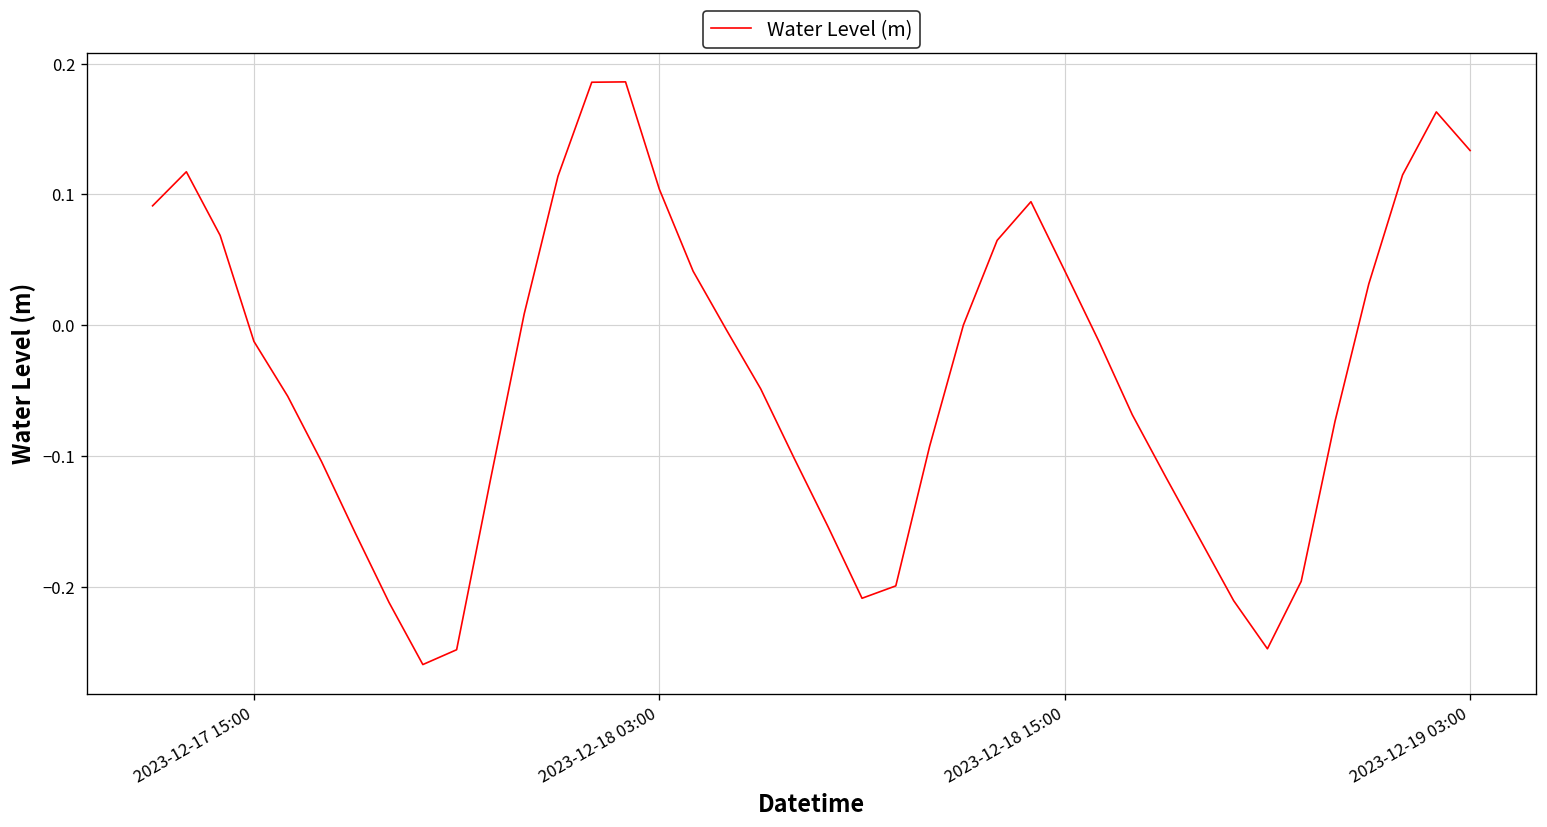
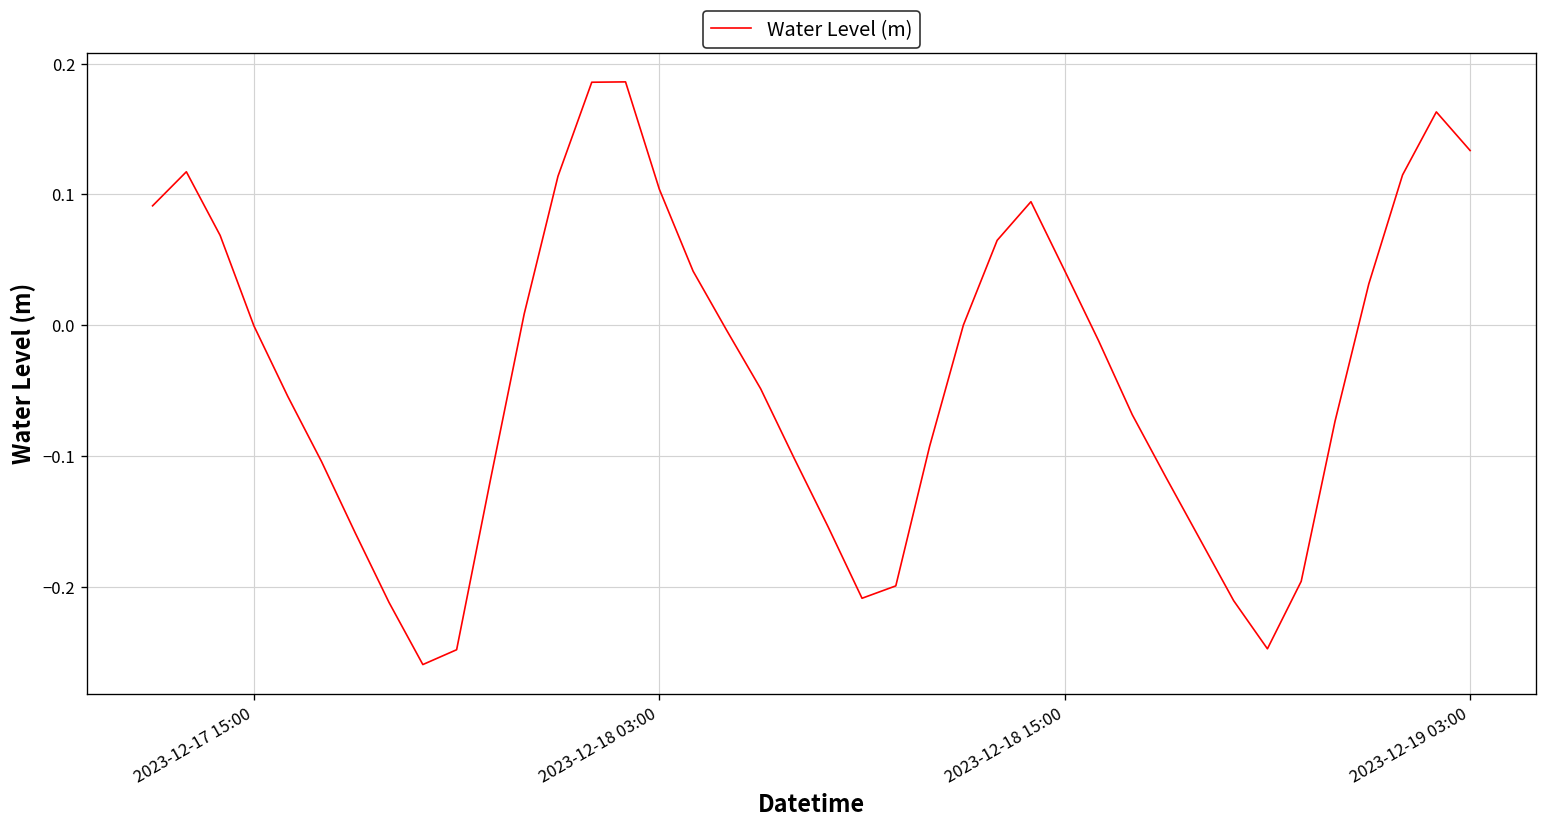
  {
-   "2023-12-17 15:00": -0.012,
+   "2023-12-17 15:00": 0.000,
    "2023-12-18 03:00": 0.104,
    "2023-12-18 15:00": 0.042,
    "2023-12-19 03:00": 0.134
  }
